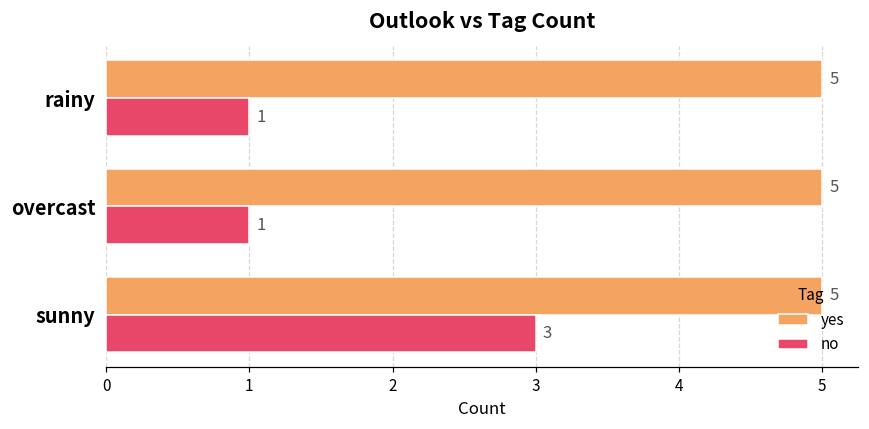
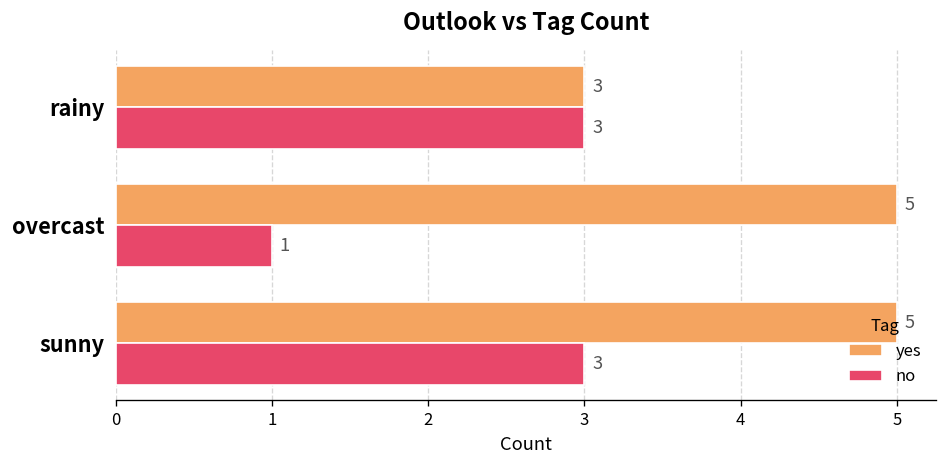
  {
    "yes": {
-     "rainy": 5,
+     "rainy": 3,
      "overcast": 5,
      "sunny": 5
    },
    "no": {
-     "rainy": 1,
+     "rainy": 3,
      "overcast": 1,
      "sunny": 3
    }
  }
